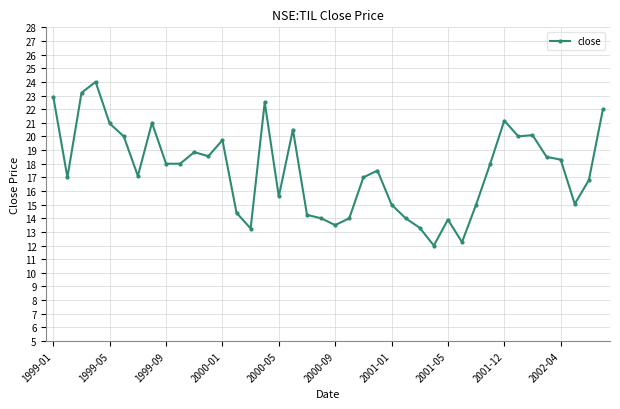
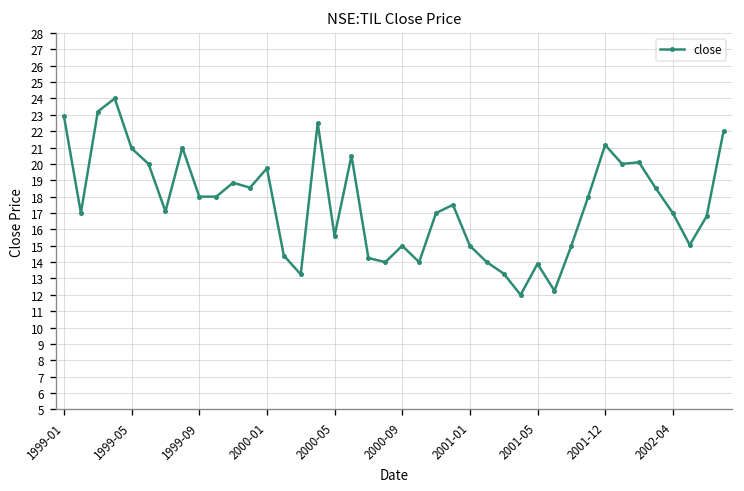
  {
    "1999-01": 22.9,
    "1999-05": 21.0,
    "1999-09": 18.0,
    "2000-01": 19.7,
    "2000-05": 15.6,
-   "2000-09": 13.5,
+   "2000-09": 15.0,
    "2001-01": 15.0,
    "2001-05": 13.9,
    "2001-12": 21.2,
-   "2002-04": 18.3
+   "2002-04": 17.0
  }
